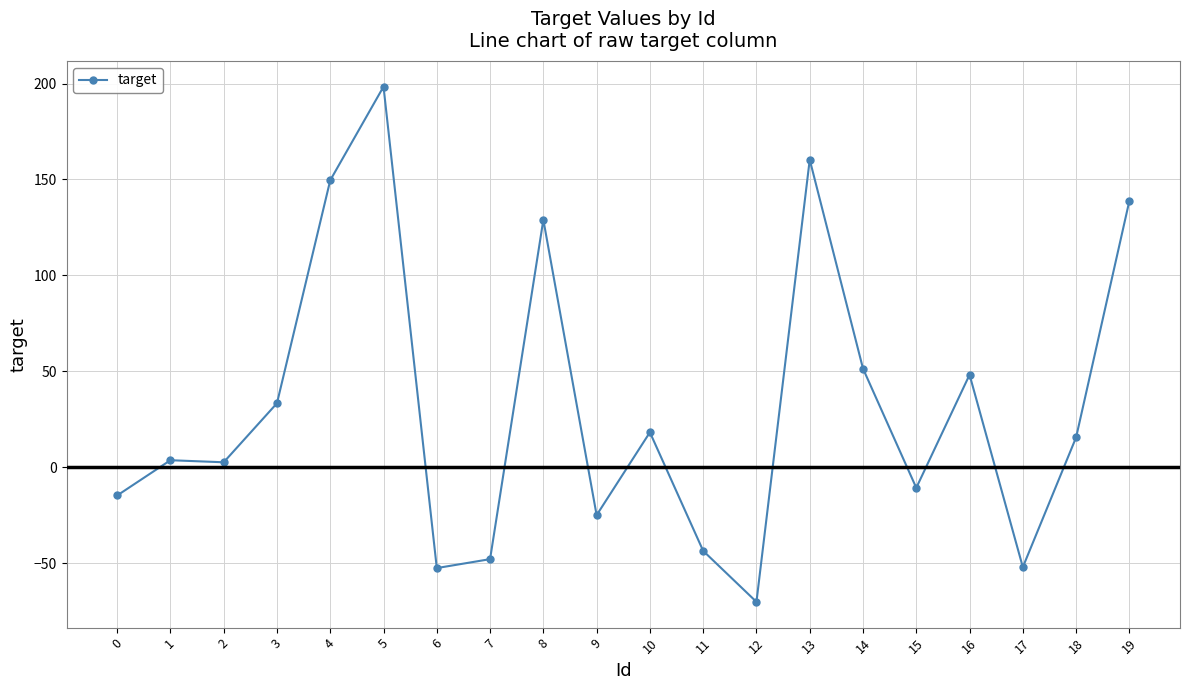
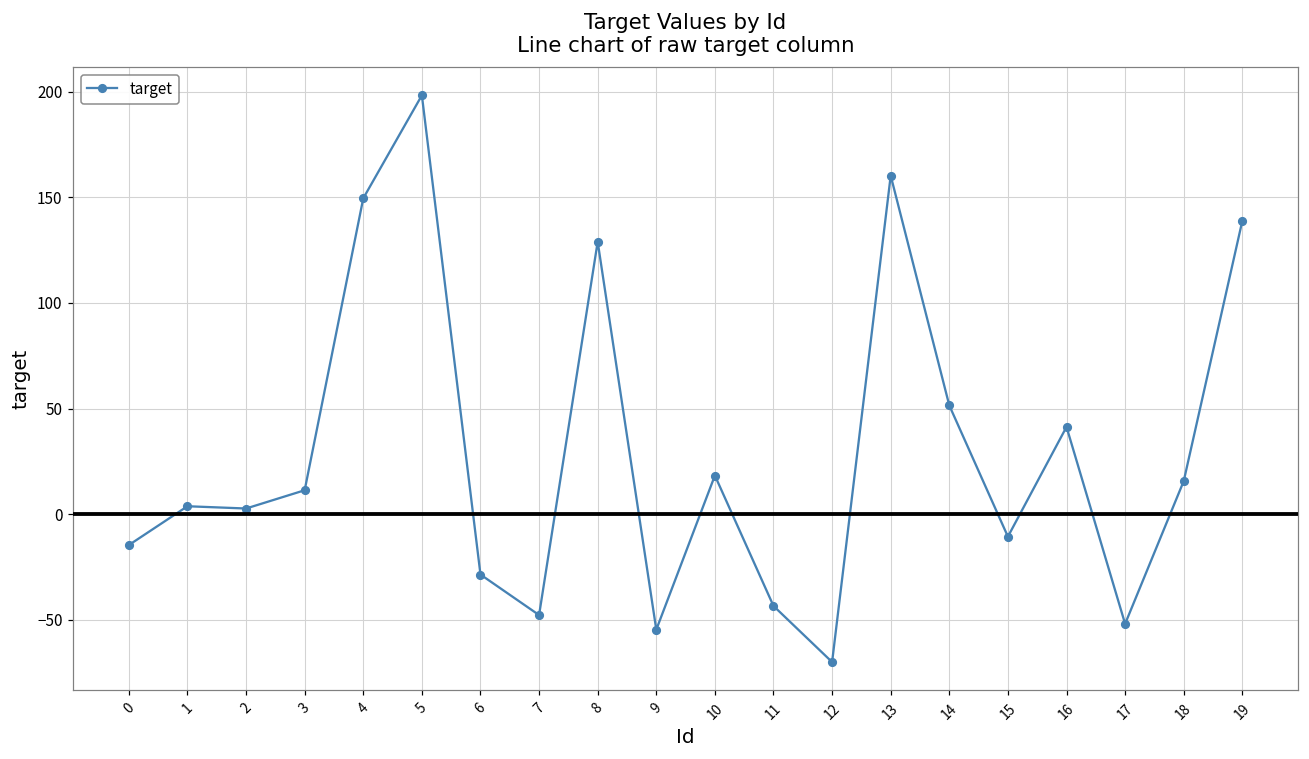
  {
    "0": -15,
    "1": 4,
    "2": 3,
-   "3": 33,
+   "3": 11,
    "4": 150,
    "5": 198,
-   "6": -52,
+   "6": -29,
    "7": -48,
    "8": 129,
-   "9": -25,
+   "9": -55,
    "10": 18,
    "11": -44,
    "12": -70,
    "13": 160,
    "14": 51,
    "15": -11,
-   "16": 48,
+   "16": 41,
    "17": -52,
    "18": 16,
    "19": 139
  }
